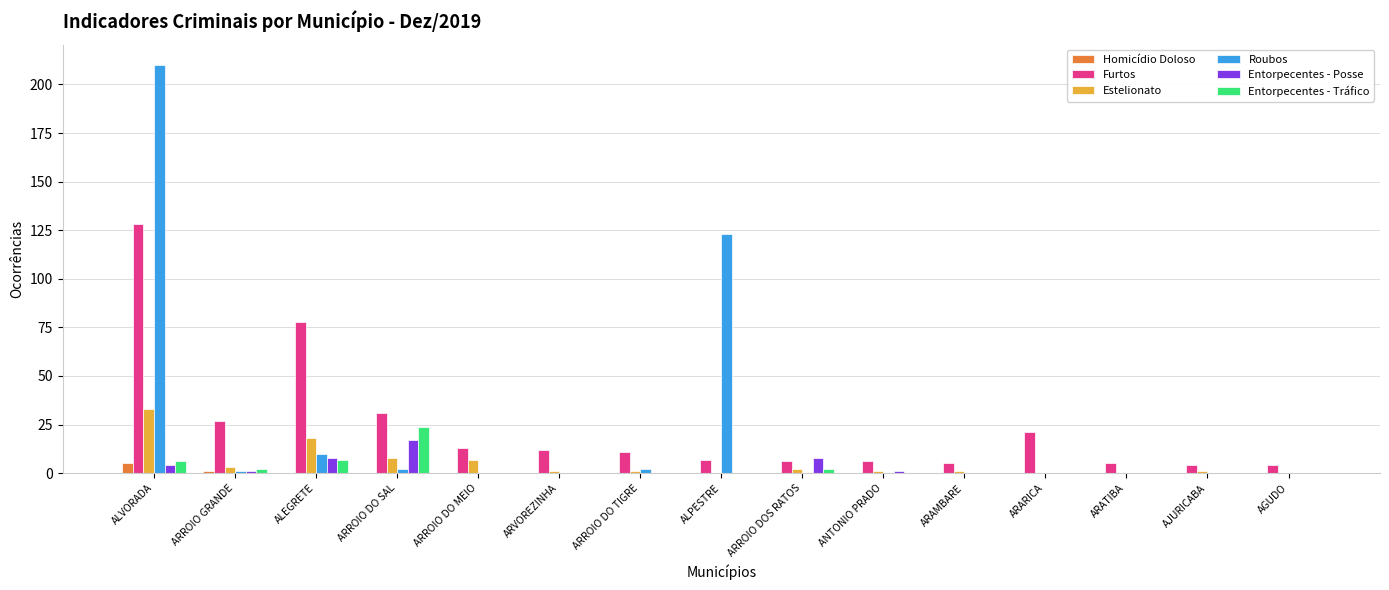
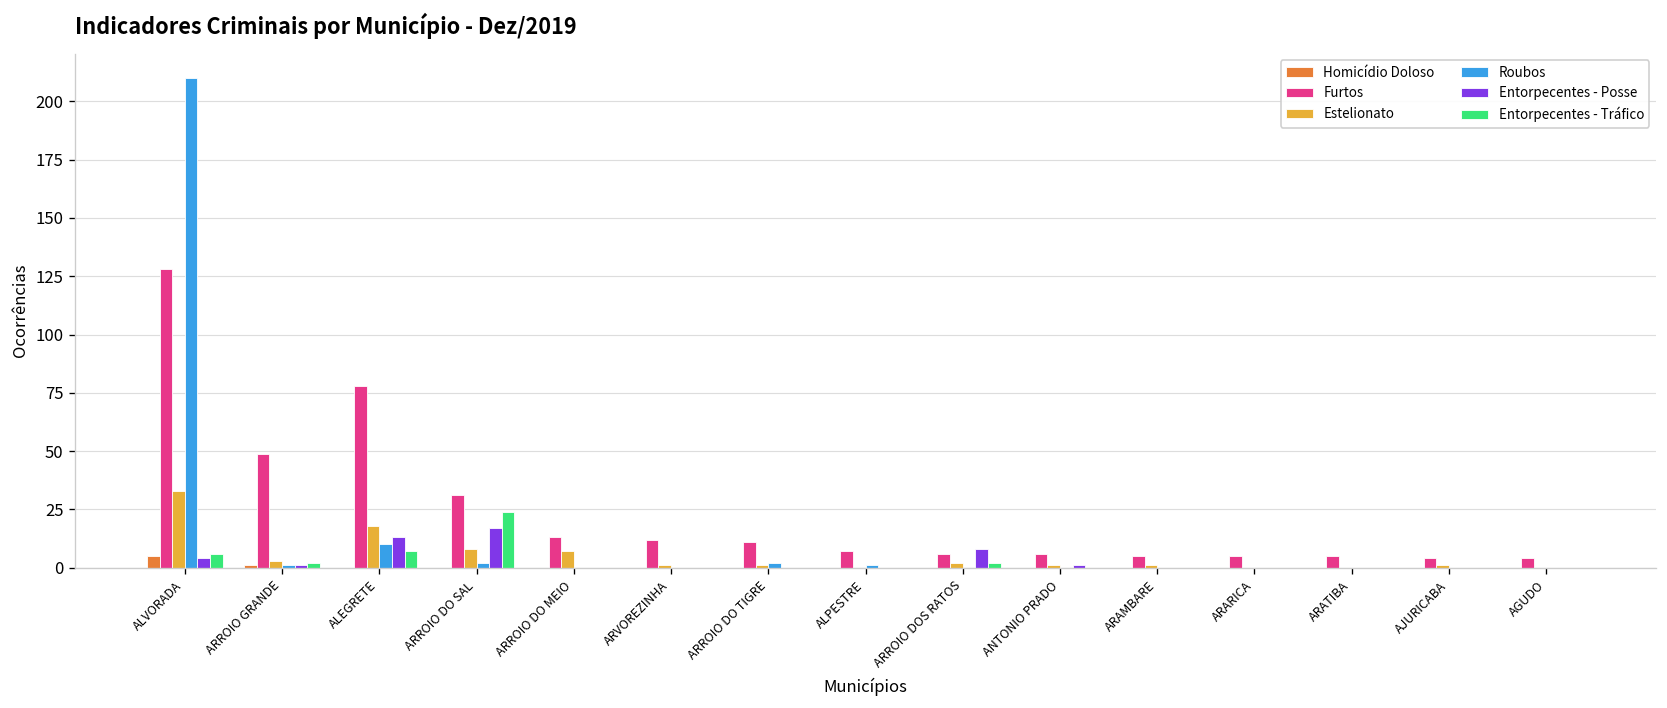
  {
    "Furtos": {
      "ALVORADA": 128,
-     "ARROIO GRANDE": 27,
+     "ARROIO GRANDE": 49,
      "ALEGRETE": 78,
      "ARROIO DO SAL": 31,
      "ARROIO DO MEIO": 13,
      "ARVOREZINHA": 12,
      "ARROIO DO TIGRE": 11,
      "ALPESTRE": 7,
      "ARROIO DOS RATOS": 6,
      "ANTONIO PRADO": 6,
      "ARAMBARE": 5,
-     "ARARICA": 21,
+     "ARARICA": 5,
      "ARATIBA": 5,
      "AJURICABA": 4,
      "AGUDO": 4
    },
    "Roubos": {
      "ALVORADA": 210,
      "ALEGRETE": 10,
      "ARROIO DO SAL": 2,
      "ARROIO DO MEIO": 0,
      "ARVOREZINHA": 0,
      "ARROIO DO TIGRE": 2,
-     "ALPESTRE": 123,
+     "ALPESTRE": 1,
      "ARROIO DOS RATOS": 0,
      "ANTONIO PRADO": 0,
      "ARAMBARE": 0,
      "ARARICA": 0,
      "ARATIBA": 0,
      "AJURICABA": 0,
      "AGUDO": 0
    },
    "Entorpecentes - Posse": {
      "ALVORADA": 4,
-     "ALEGRETE": 8,
+     "ALEGRETE": 13,
      "ARROIO DO SAL": 17,
      "ARROIO DO MEIO": 0,
      "ARVOREZINHA": 0,
      "ARROIO DO TIGRE": 0,
      "ALPESTRE": 0,
      "ARROIO DOS RATOS": 8,
      "ARAMBARE": 0,
      "ARARICA": 0,
      "ARATIBA": 0,
      "AJURICABA": 0,
      "AGUDO": 0
    },
    "Entorpecentes - Tráfico": {
      "ALVORADA": 6,
      "ARROIO GRANDE": 2,
      "ALEGRETE": 7,
      "ARROIO DO SAL": 24,
      "ARROIO DO MEIO": 0,
      "ARVOREZINHA": 0,
      "ARROIO DO TIGRE": 0,
      "ALPESTRE": 0,
      "ARROIO DOS RATOS": 2,
      "ANTONIO PRADO": 0,
      "ARAMBARE": 0,
      "ARARICA": 0,
      "ARATIBA": 0,
      "AJURICABA": 0,
      "AGUDO": 0
    }
  }
